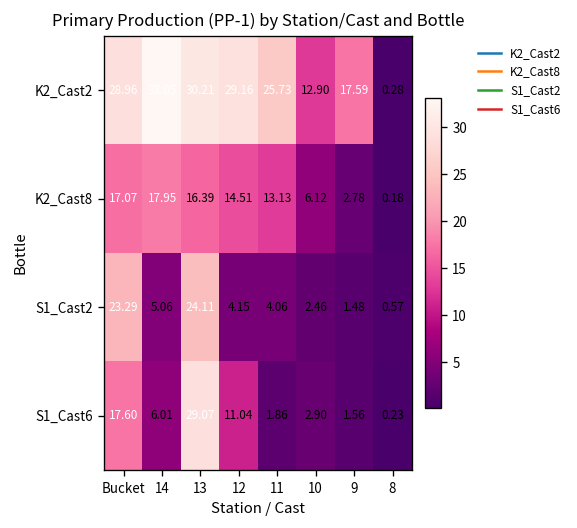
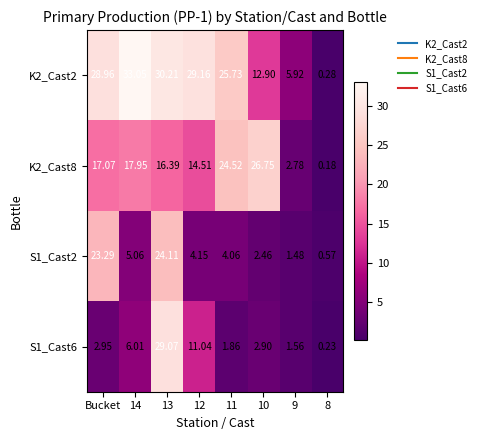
  {
    "K2_Cast2": {
      "11": 25.73,
      "10": 12.90,
-     "9": 17.59,
+     "9": 5.92,
      "8": 0.28
    },
    "K2_Cast8": {
      "Bucket": 17.07,
      "14": 17.95,
      "13": 16.39,
      "12": 14.51,
-     "11": 13.13,
-     "10": 6.12,
+     "11": 24.52,
+     "10": 26.75,
      "9": 2.78,
      "8": 0.18
    },
    "S1_Cast2": {
      "Bucket": 23.29,
      "14": 5.06,
      "13": 24.11,
      "12": 4.15,
      "11": 4.06,
      "10": 2.46,
      "9": 1.48,
      "8": 0.57
    },
    "S1_Cast6": {
-     "Bucket": 17.60,
+     "Bucket": 2.95,
      "14": 6.01,
      "12": 11.04,
      "11": 1.86,
      "10": 2.90,
      "9": 1.56,
      "8": 0.23
    }
  }
